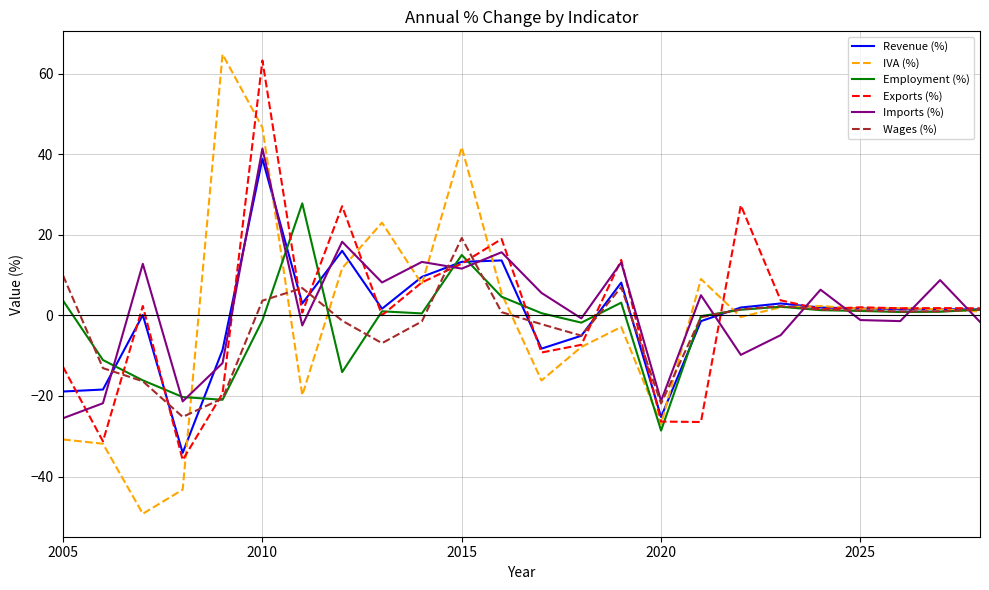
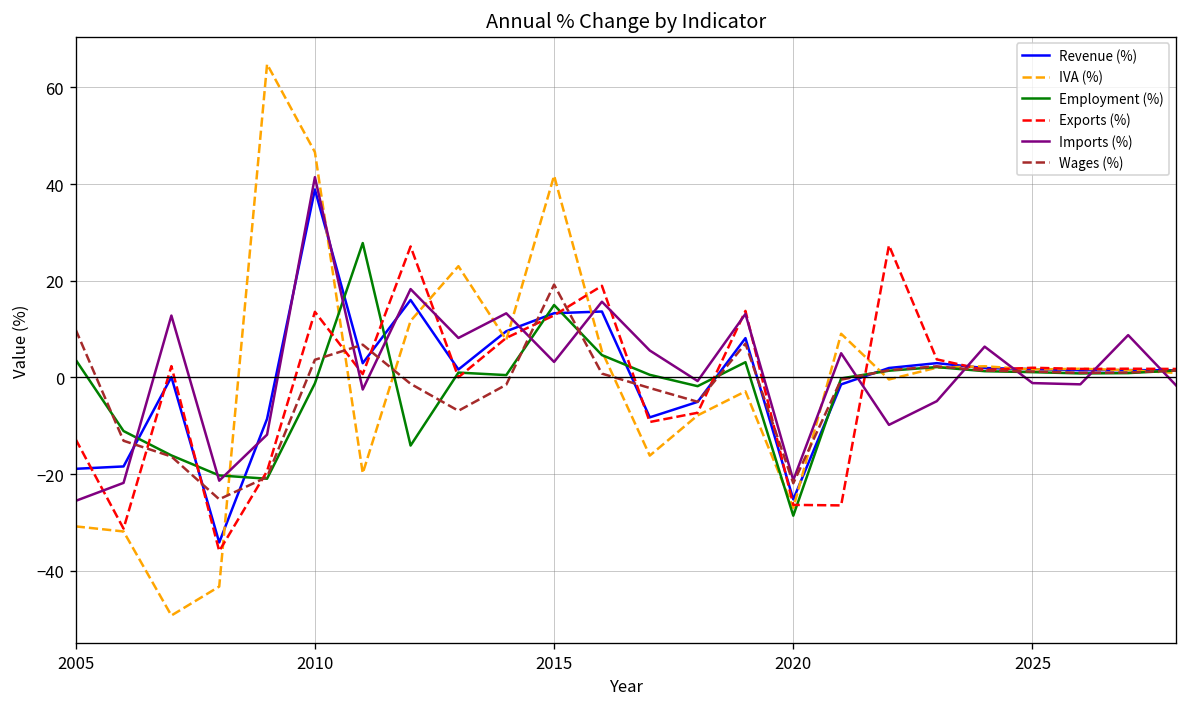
  {
    "Revenue (%)": {
      "2005": -19,
      "2010": 39,
      "2020": -25
    },
    "IVA (%)": {
      "2005": -31,
      "2010": 47,
      "2015": 42
    },
    "Employment (%)": {
      "2005": 4,
      "2010": -1,
      "2015": 15,
      "2020": -29
    },
    "Exports (%)": {
      "2005": -13,
-     "2010": 63
+     "2010": 14
    },
    "Imports (%)": {
      "2005": -26,
      "2010": 41,
-     "2015": 12,
+     "2015": 3,
      "2020": -21,
      "2025": -1
    },
    "Wages (%)": {
      "2005": 10,
      "2010": 4,
      "2015": 19,
      "2020": -22
    }
  }
